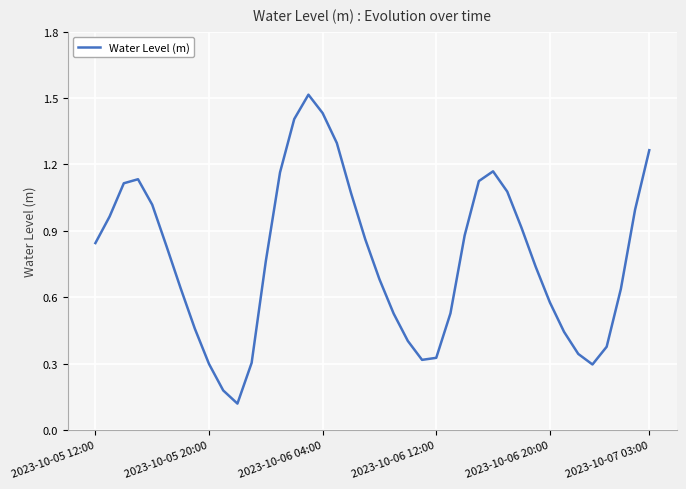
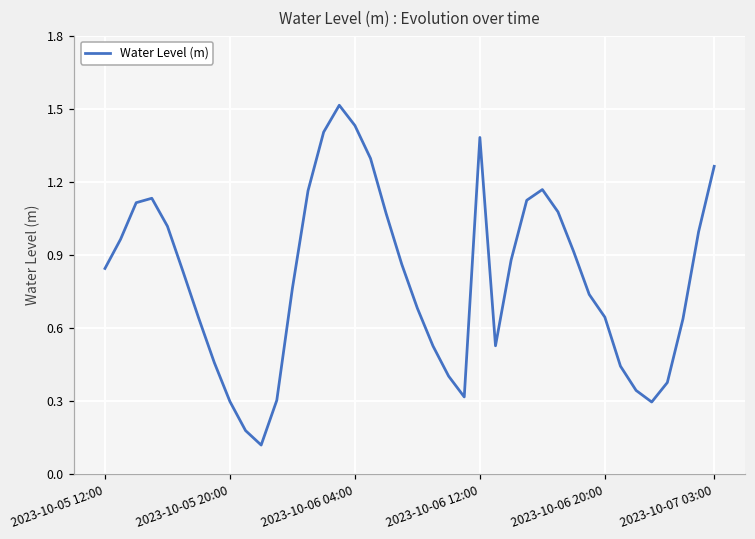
  {
    "2023-10-05 12:00": 0.84,
    "2023-10-05 20:00": 0.30,
    "2023-10-06 04:00": 1.43,
-   "2023-10-06 12:00": 0.33,
-   "2023-10-06 20:00": 0.58,
+   "2023-10-06 12:00": 1.38,
+   "2023-10-06 20:00": 0.64,
    "2023-10-07 03:00": 1.26
  }
